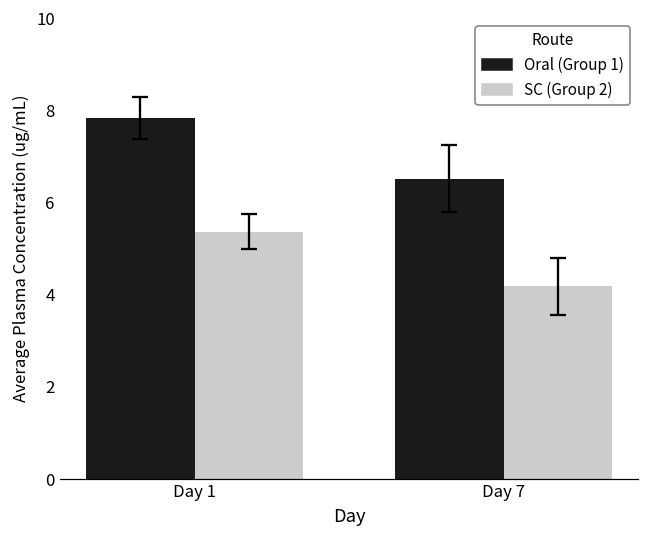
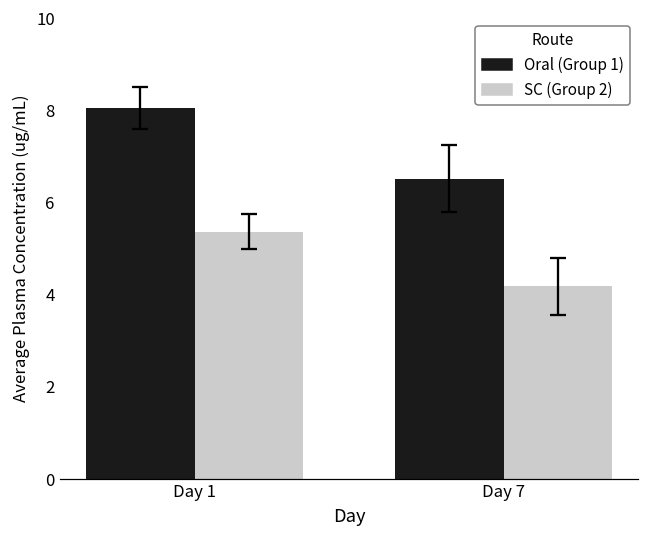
  {
    "Oral (Group 1)": {
-     "Day 1": 7.8,
+     "Day 1": 8.1,
      "Day 7": 6.5
    },
    "SC (Group 2)": {
      "Day 1": 5.4,
      "Day 7": 4.2
    }
  }
